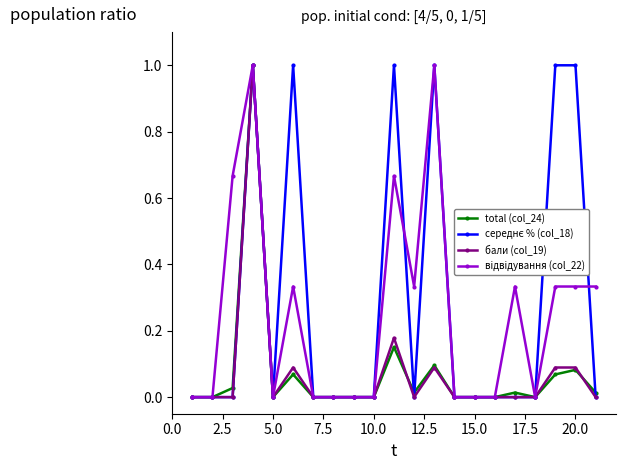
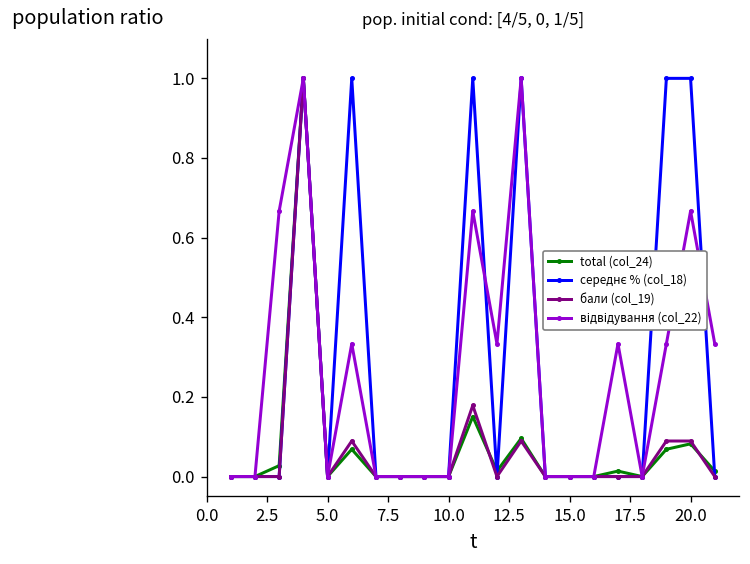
  {
    "середнє % (col_18)": {
      "20.0": 1.00
    },
    "відвідування (col_22)": {
-     "20.0": 0.33
+     "20.0": 0.67
    }
  }
